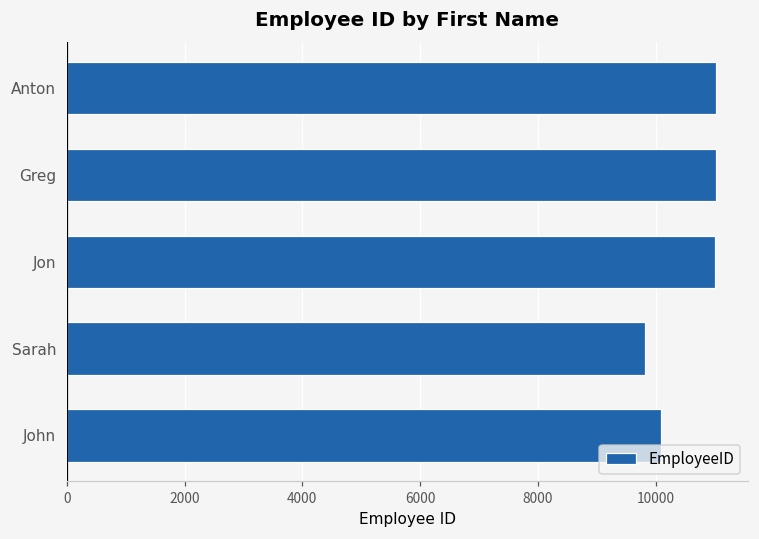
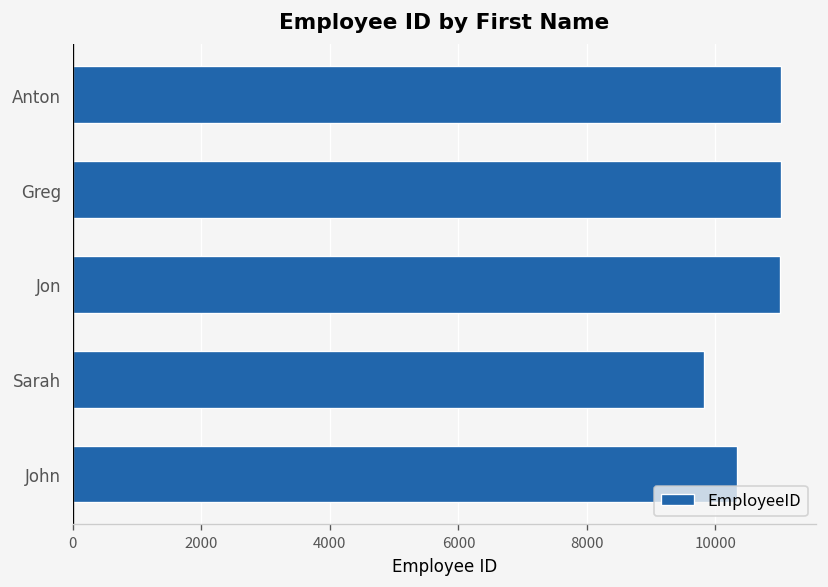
  {
    "Anton": 11000,
    "Greg": 11000,
    "Jon": 11000,
    "Sarah": 9800,
-   "John": 10100
+   "John": 10300
  }
